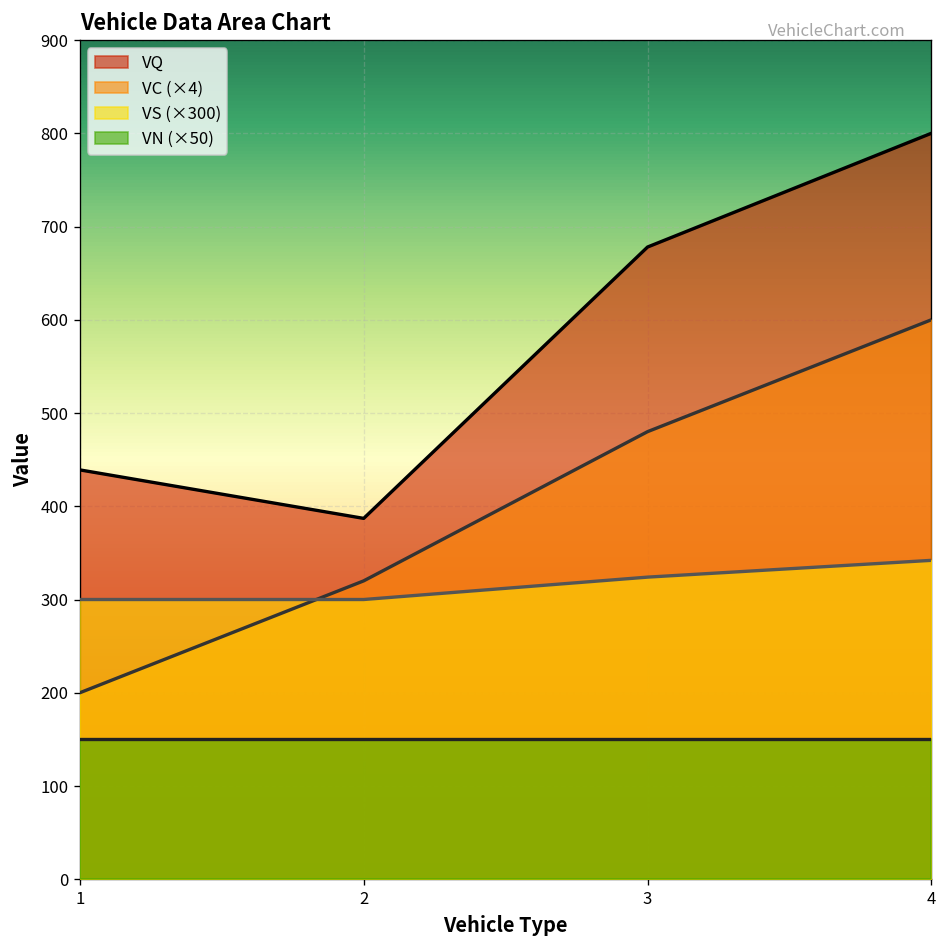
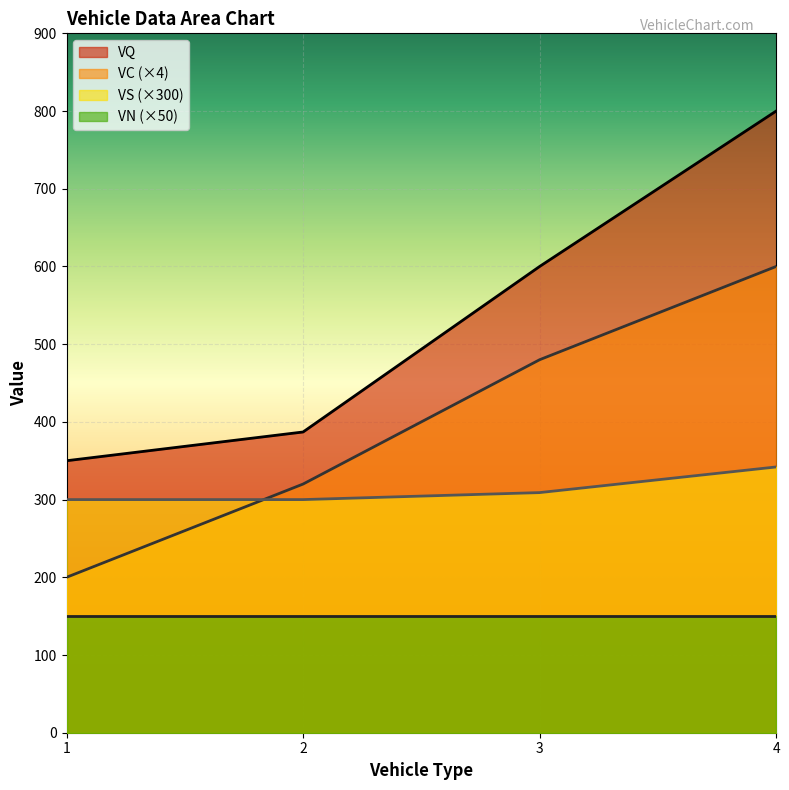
  {
    "VQ": {
-     "1": 440,
+     "1": 350,
      "2": 390,
-     "3": 680,
+     "3": 600,
      "4": 800
    },
    "VS (×300)": {
      "1": 300,
      "2": 300,
-     "3": 320,
+     "3": 310,
      "4": 340
    },
    "VN (×50)": {
      "1": 150,
      "2": 150,
      "3": 150,
      "4": 150
    }
  }
